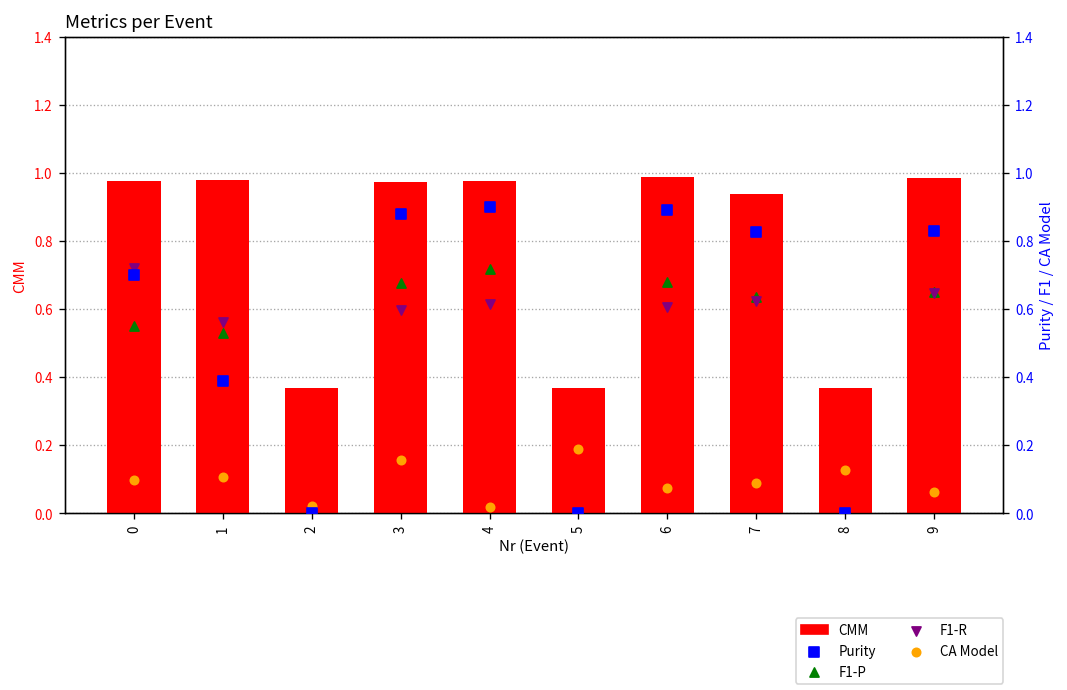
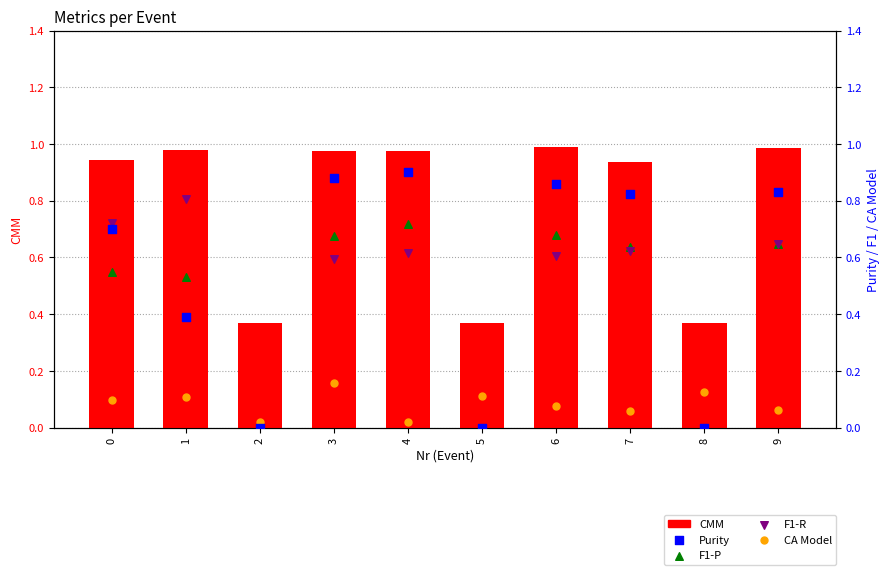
  {
    "CMM": {
-     "0": 0.98,
+     "0": 0.95,
      "1": 0.98,
      "2": 0.37,
      "3": 0.97,
      "4": 0.98,
      "5": 0.37,
      "6": 0.99,
      "7": 0.94,
      "8": 0.37,
      "9": 0.99
    },
    "Purity": {
-     "6": 0.89
+     "6": 0.86
    },
    "F1-R": {
-     "1": 0.56
+     "1": 0.81
    },
    "CA Model": {
-     "5": 0.19,
-     "7": 0.09
+     "5": 0.11,
+     "7": 0.06
    }
  }
